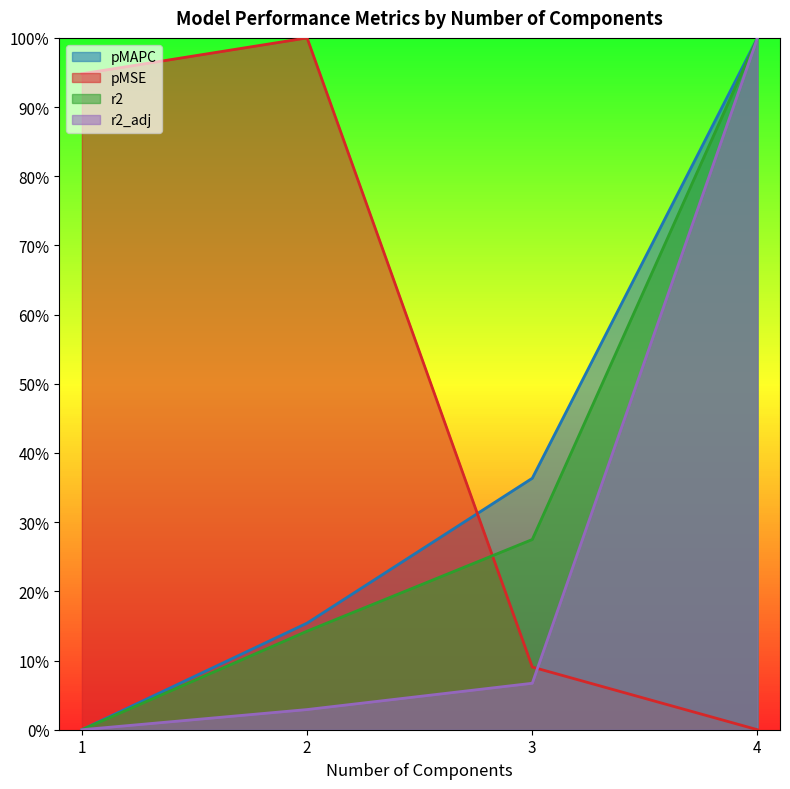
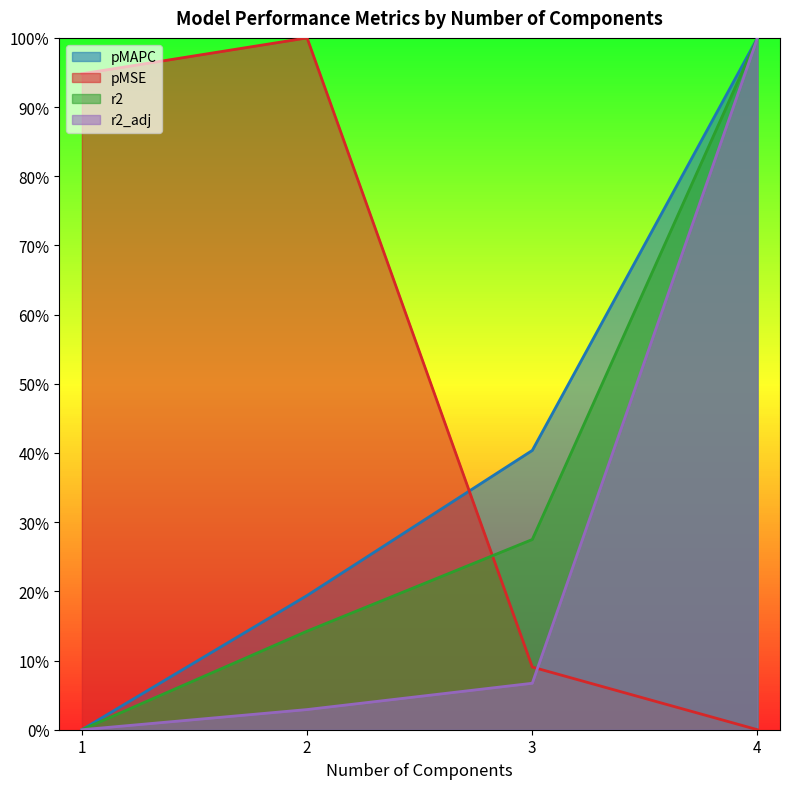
  {
    "pMAPC": {
-     "2": "15%",
-     "3": "36%"
+     "2": "19%",
+     "3": "40%"
    },
    "pMSE": {
      "2": "100%",
      "3": "9%",
      "4": "0%"
    },
    "r2": {
      "2": "14%",
      "3": "27%"
    },
    "r2_adj": {
      "2": "3%",
      "3": "7%"
    }
  }
